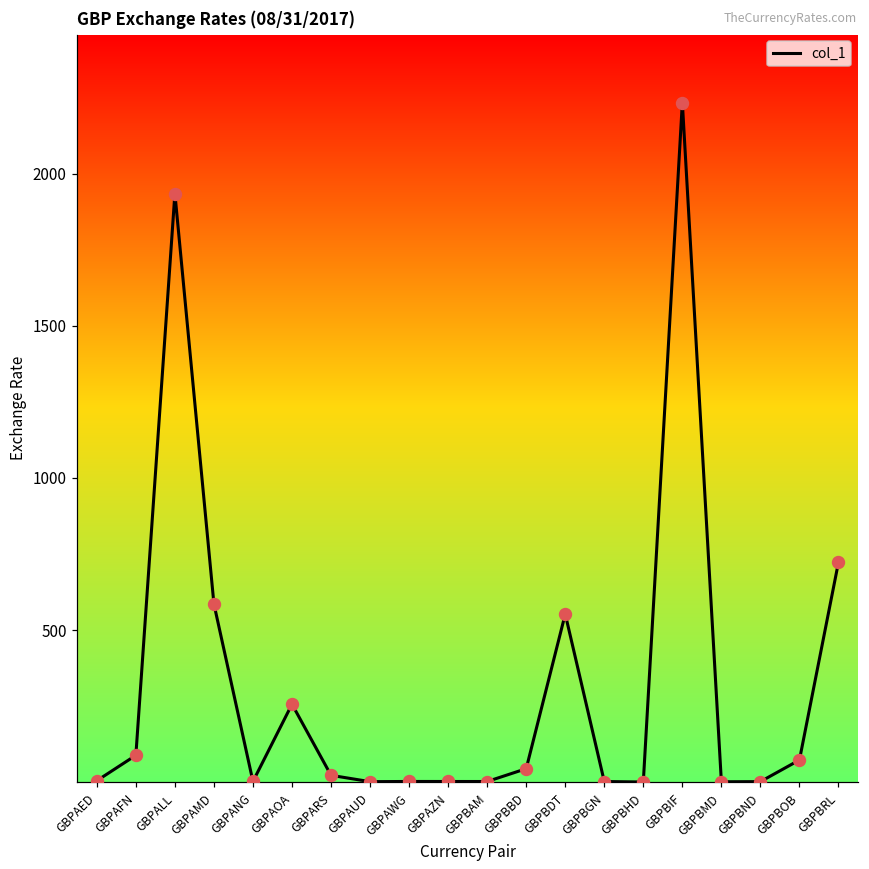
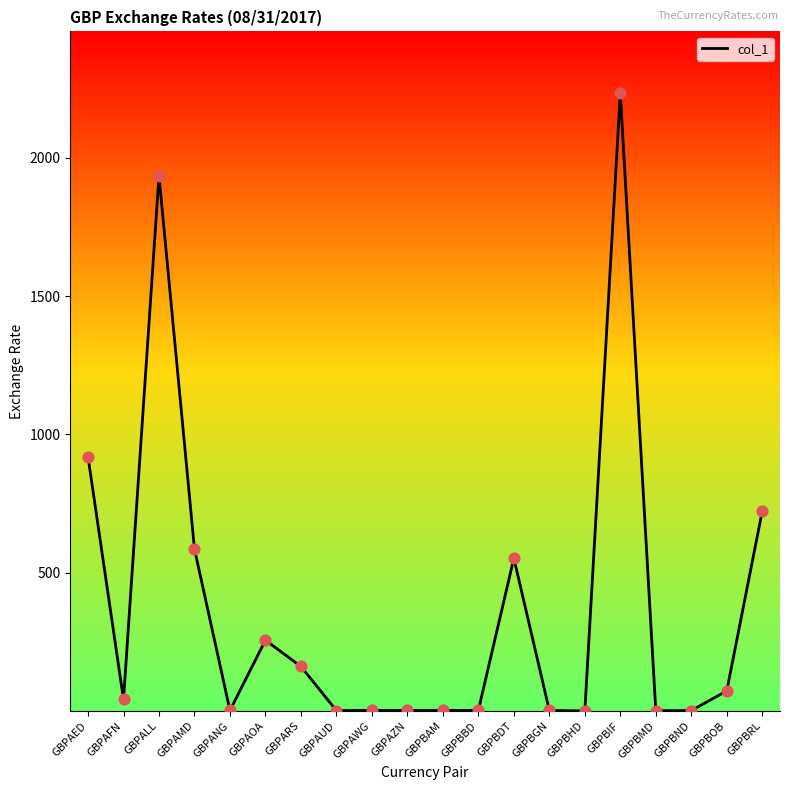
  {
-   "GBPAED": 0,
-   "GBPAFN": 90,
+   "GBPAED": 920,
+   "GBPAFN": 40,
    "GBPALL": 1930,
    "GBPAMD": 590,
    "GBPANG": 0,
    "GBPAOA": 260,
-   "GBPARS": 20,
+   "GBPARS": 160,
    "GBPAUD": 0,
    "GBPAWG": 0,
    "GBPAZN": 0,
    "GBPBAM": 0,
-   "GBPBBD": 40,
+   "GBPBBD": 0,
    "GBPBDT": 550,
    "GBPBGN": 0,
    "GBPBHD": 0,
    "GBPBIF": 2230,
    "GBPBMD": 0,
    "GBPBND": 0,
    "GBPBOB": 70,
    "GBPBRL": 720
  }
